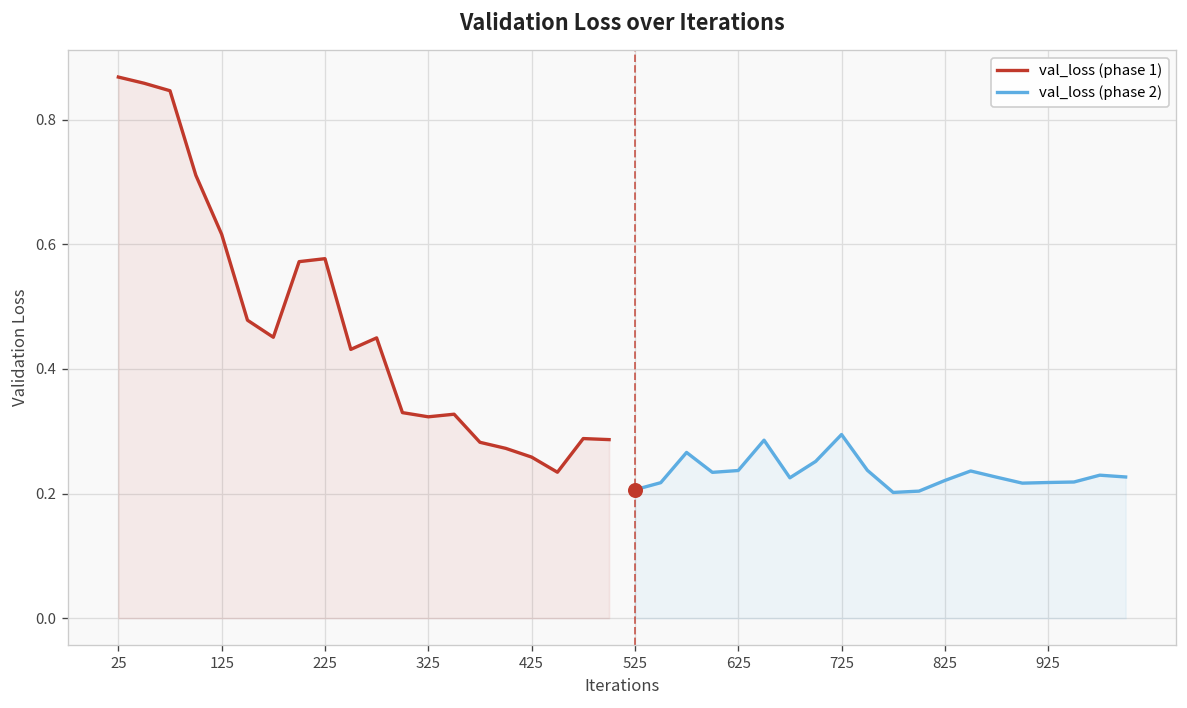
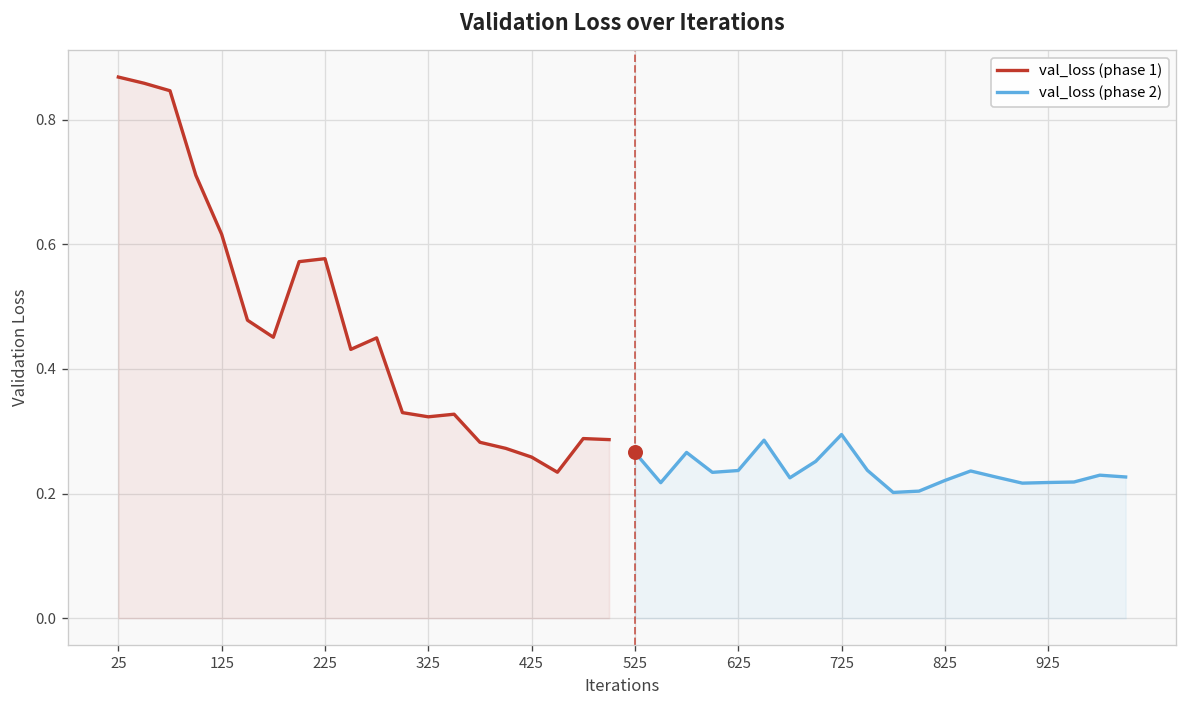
  {
    "val_loss (phase 2)": {
-     "525": 0.21,
+     "525": 0.27,
      "625": 0.24,
      "725": 0.29,
      "825": 0.22,
      "925": 0.22
    }
  }
